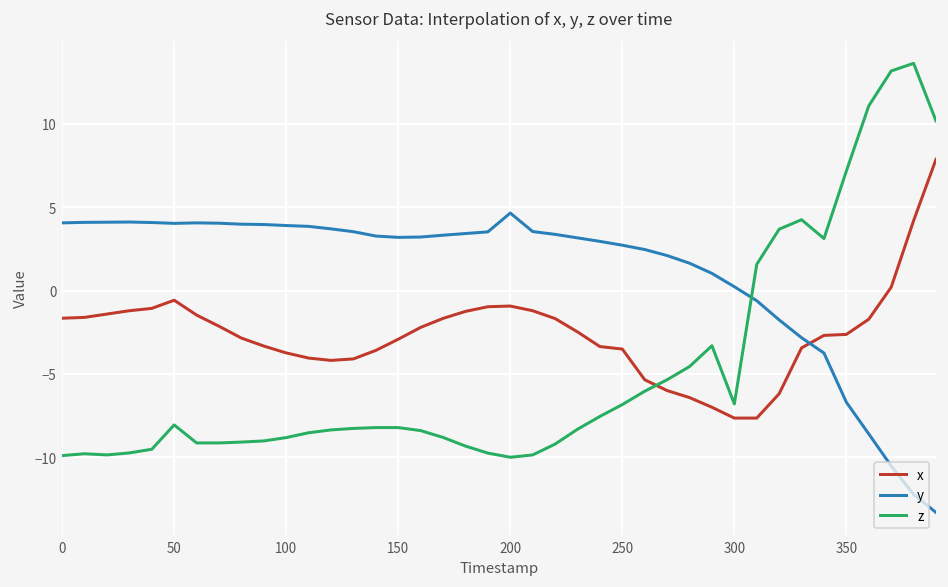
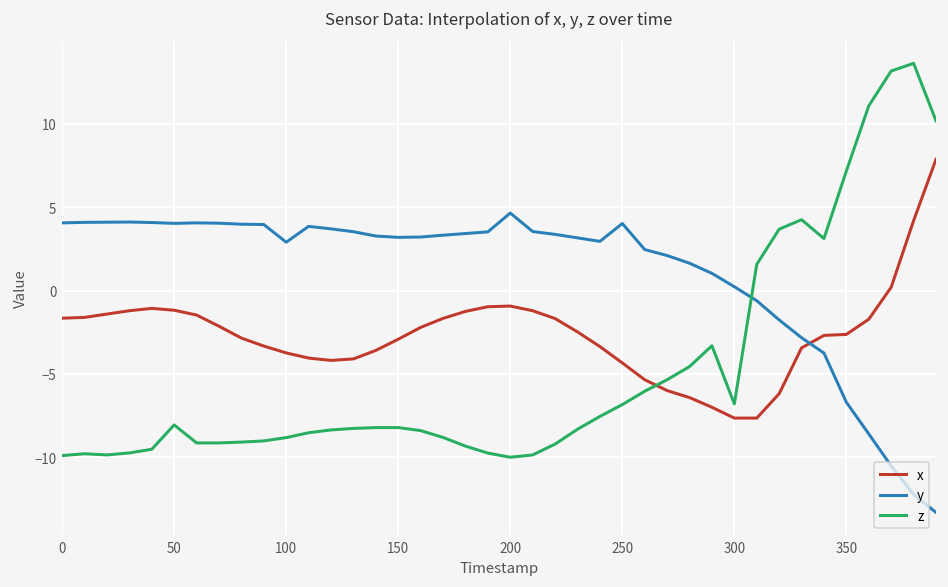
  {
    "x": {
      "0": -1.7,
-     "50": -0.6,
+     "50": -1.2,
      "100": -3.7,
      "150": -2.9,
      "200": -0.9,
-     "250": -3.5,
+     "250": -4.3,
      "300": -7.7,
      "350": -2.6
    },
    "y": {
      "0": 4.1,
      "50": 4.0,
-     "100": 3.9,
+     "100": 2.9,
      "150": 3.2,
      "200": 4.7,
-     "250": 2.7,
+     "250": 4.0,
      "300": 0.2,
      "350": -6.7
    },
    "z": {
      "0": -9.9,
      "50": -8.1,
      "100": -8.8,
      "150": -8.2,
      "200": -10.0,
      "250": -6.8,
      "300": -6.8,
      "350": 7.2
    }
  }
